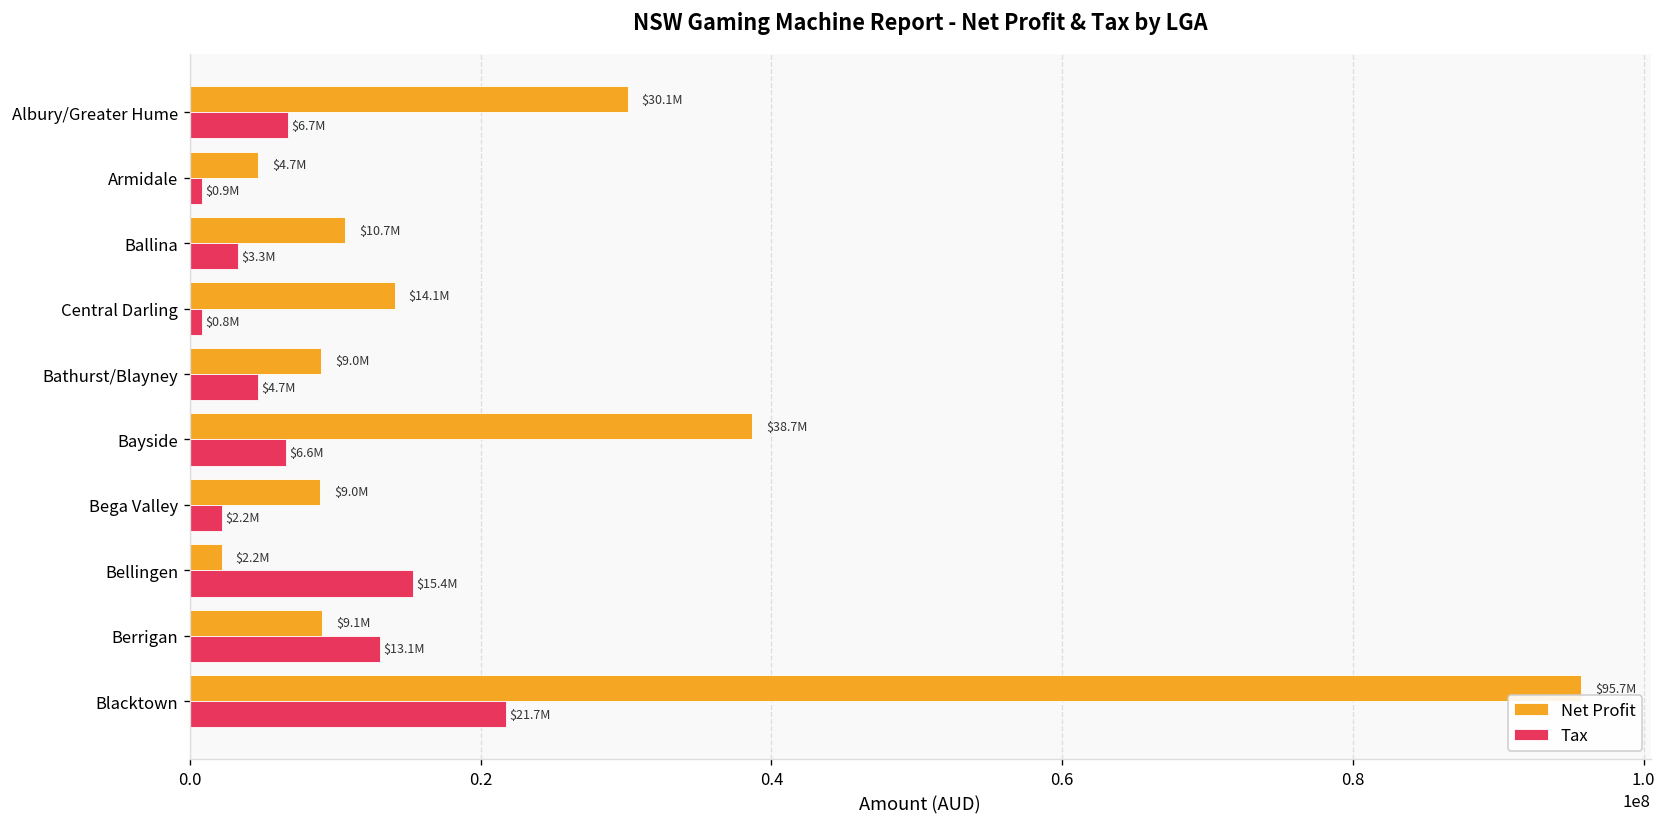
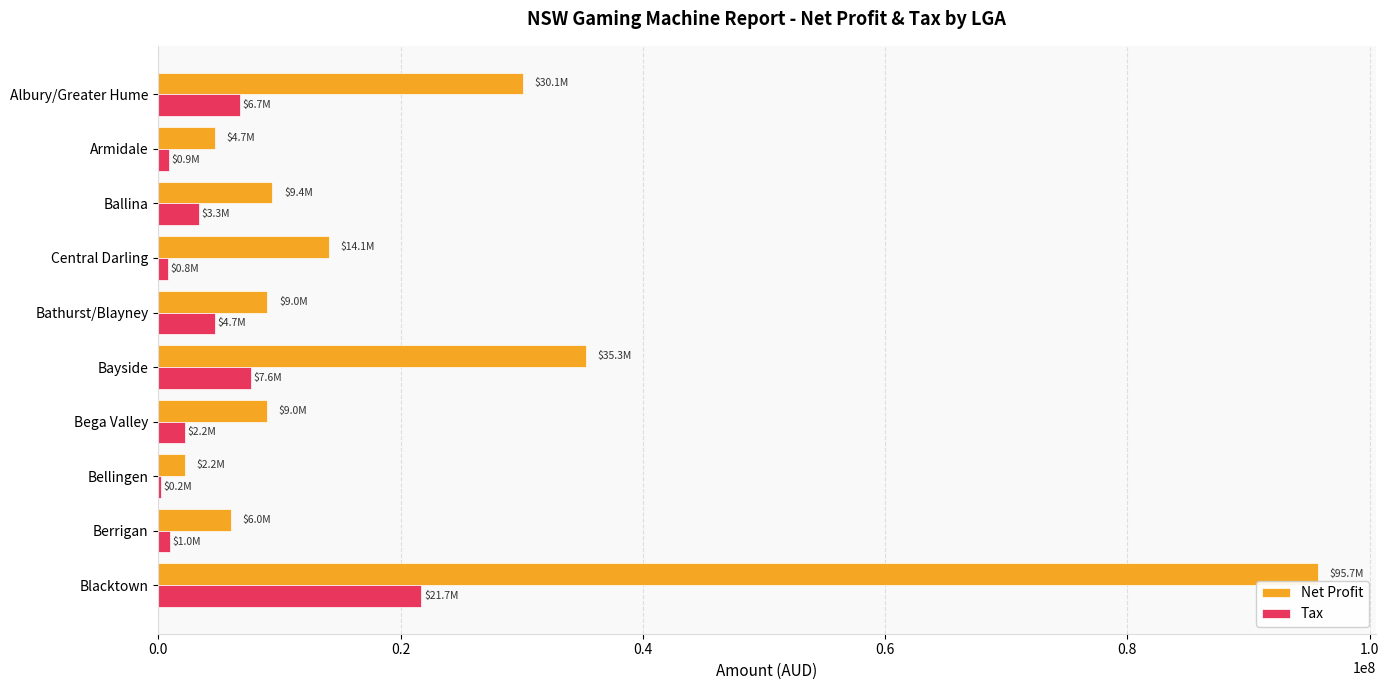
  {
    "Net Profit": {
      "Albury/Greater Hume": "$30.1M",
      "Armidale": "$4.7M",
-     "Ballina": "$10.7M",
+     "Ballina": "$9.4M",
      "Central Darling": "$14.1M",
      "Bathurst/Blayney": "$9.0M",
-     "Bayside": "$38.7M",
+     "Bayside": "$35.3M",
      "Bega Valley": "$9.0M",
      "Bellingen": "$2.2M",
-     "Berrigan": "$9.1M",
+     "Berrigan": "$6.0M",
      "Blacktown": "$95.7M"
    },
    "Tax": {
      "Albury/Greater Hume": "$6.7M",
      "Armidale": "$0.9M",
      "Ballina": "$3.3M",
      "Central Darling": "$0.8M",
      "Bathurst/Blayney": "$4.7M",
-     "Bayside": "$6.6M",
+     "Bayside": "$7.6M",
      "Bega Valley": "$2.2M",
-     "Bellingen": "$15.4M",
-     "Berrigan": "$13.1M",
+     "Bellingen": "$0.2M",
+     "Berrigan": "$1.0M",
      "Blacktown": "$21.7M"
    }
  }
